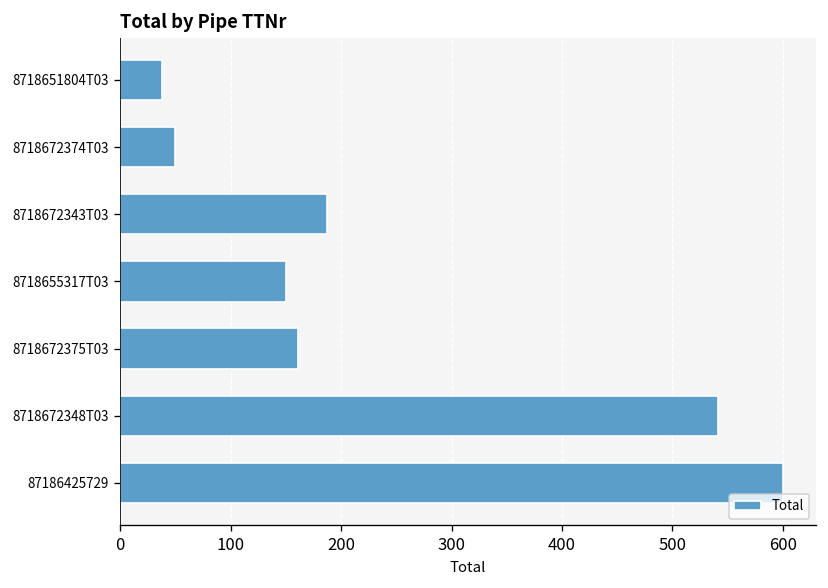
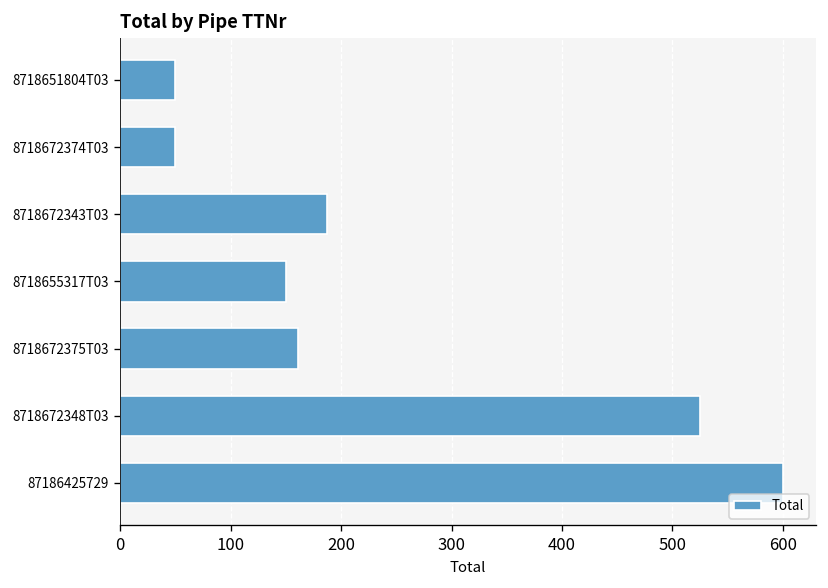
  {
-   "8718651804T03": 40,
+   "8718651804T03": 50,
    "8718672374T03": 50,
    "8718672343T03": 190,
    "8718655317T03": 150,
    "8718672375T03": 160,
-   "8718672348T03": 540,
+   "8718672348T03": 530,
    "87186425729": 600
  }
